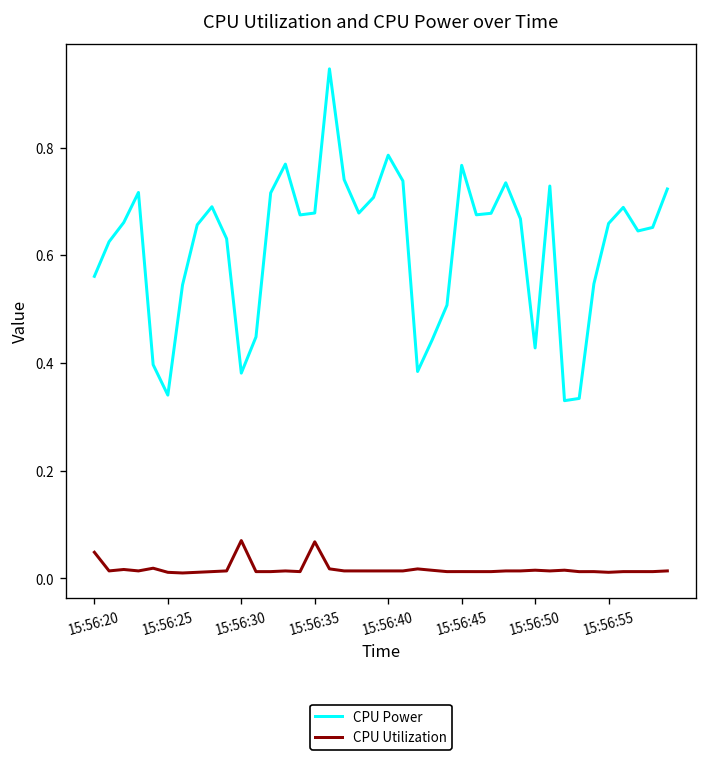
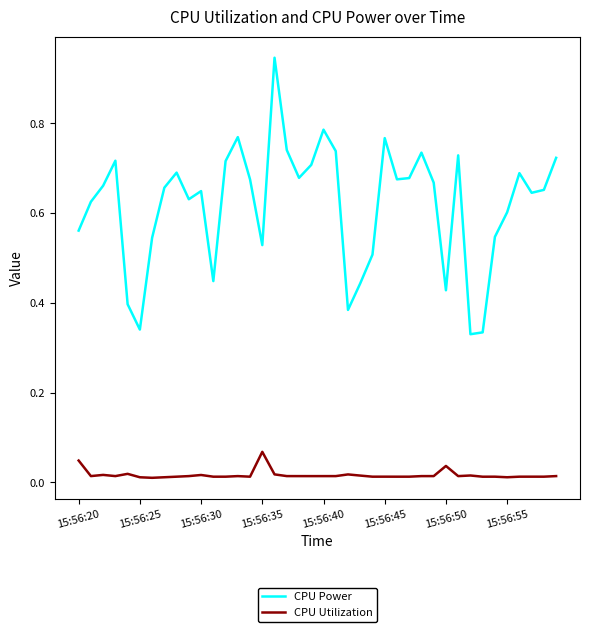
  {
    "CPU Power": {
      "15:56:20": 0.56,
      "15:56:25": 0.34,
-     "15:56:30": 0.38,
-     "15:56:35": 0.68,
+     "15:56:30": 0.65,
+     "15:56:35": 0.53,
      "15:56:40": 0.79,
      "15:56:45": 0.77,
      "15:56:50": 0.43,
-     "15:56:55": 0.66
+     "15:56:55": 0.60
    },
    "CPU Utilization": {
      "15:56:20": 0.05,
      "15:56:25": 0.01,
-     "15:56:30": 0.07,
+     "15:56:30": 0.02,
      "15:56:35": 0.07,
      "15:56:40": 0.01,
      "15:56:45": 0.01,
-     "15:56:50": 0.02,
+     "15:56:50": 0.04,
      "15:56:55": 0.01
    }
  }
